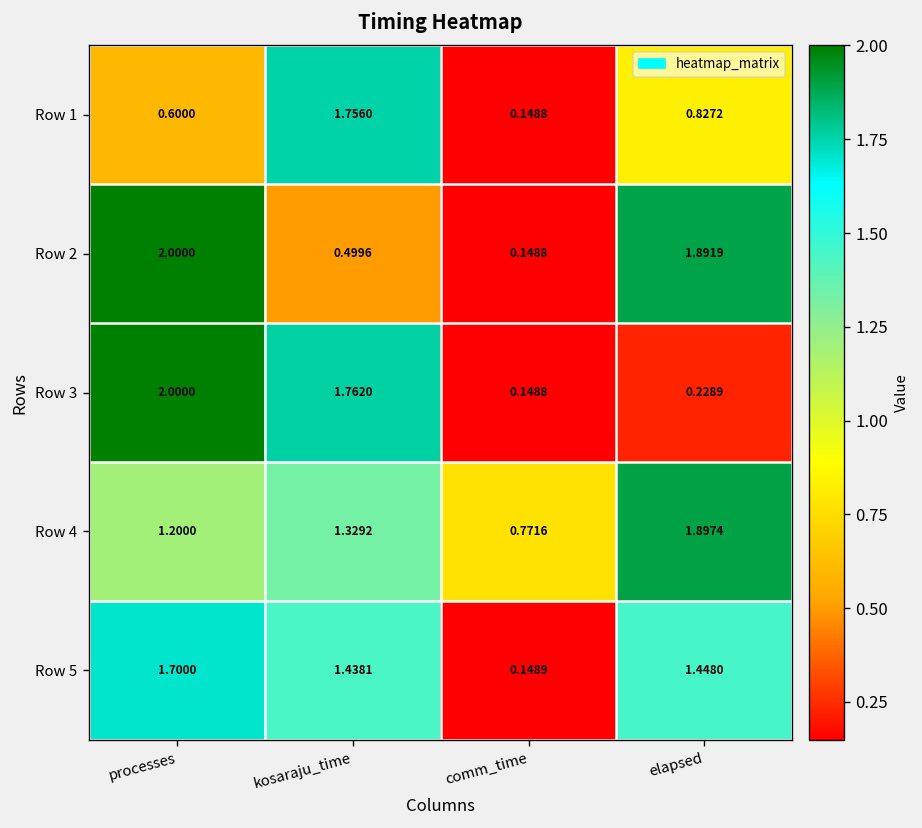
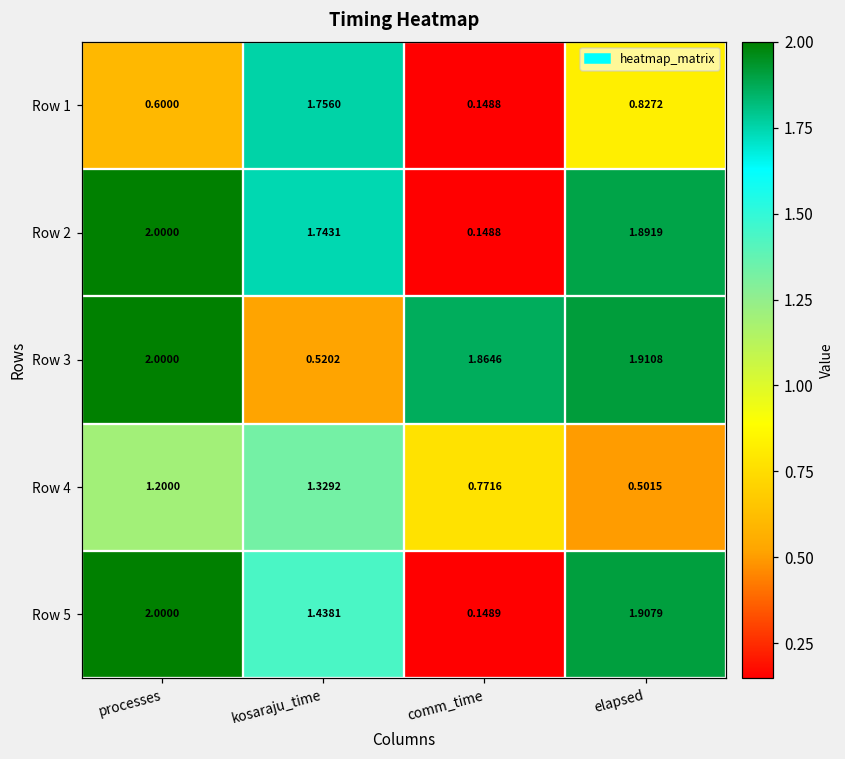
  {
    "Row 1": {
      "processes": 0.6000,
      "kosaraju_time": 1.7560,
      "comm_time": 0.1488,
      "elapsed": 0.8272
    },
    "Row 2": {
      "processes": 2.0000,
-     "kosaraju_time": 0.4996,
+     "kosaraju_time": 1.7431,
      "comm_time": 0.1488,
      "elapsed": 1.8919
    },
    "Row 3": {
      "processes": 2.0000,
-     "kosaraju_time": 1.7620,
-     "comm_time": 0.1488,
-     "elapsed": 0.2289
+     "kosaraju_time": 0.5202,
+     "comm_time": 1.8646,
+     "elapsed": 1.9108
    },
    "Row 4": {
      "processes": 1.2000,
      "kosaraju_time": 1.3292,
      "comm_time": 0.7716,
-     "elapsed": 1.8974
+     "elapsed": 0.5015
    },
    "Row 5": {
-     "processes": 1.7000,
+     "processes": 2.0000,
      "kosaraju_time": 1.4381,
      "comm_time": 0.1489,
-     "elapsed": 1.4480
+     "elapsed": 1.9079
    }
  }
